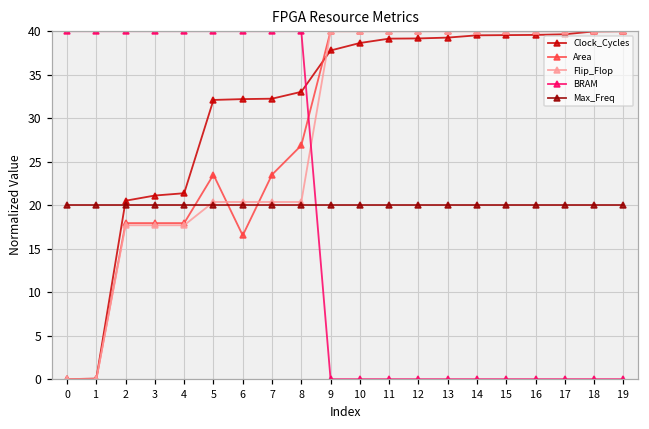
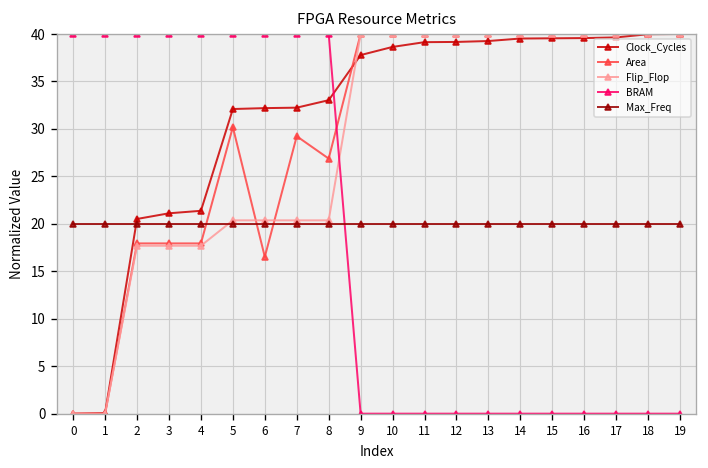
  {
    "Area": {
-     "5": 24,
+     "5": 30,
      "6": 17,
-     "7": 24,
+     "7": 29,
      "8": 27
    },
    "Flip_Flop": {
      "5": 20,
      "6": 20,
      "7": 20,
      "8": 20
    },
    "BRAM": {
      "0": 40,
      "1": 40,
      "2": 40,
      "3": 40,
      "4": 40,
      "5": 40,
      "6": 40,
      "7": 40,
      "8": 40,
      "9": 0,
      "10": 0,
      "11": 0,
      "12": 0,
      "13": 0,
      "14": 0,
      "15": 0,
      "16": 0,
      "17": 0,
      "18": 0,
      "19": 0
    }
  }
